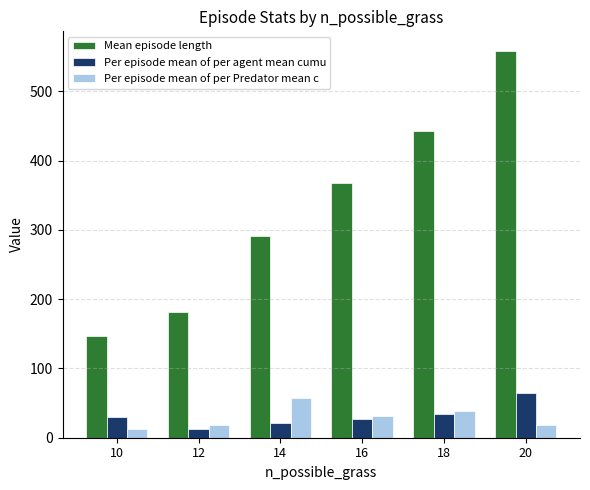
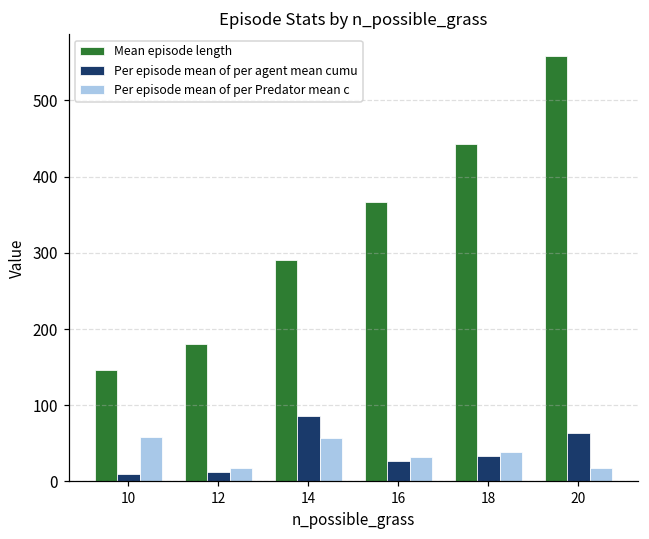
  {
    "Mean episode length": {
      "10": 150,
      "12": 180,
      "14": 290,
      "16": 370,
      "18": 440,
      "20": 560
    },
    "Per episode mean of per agent mean cumu": {
-     "10": 30,
+     "10": 10,
      "12": 10,
-     "14": 20,
+     "14": 90,
      "16": 30,
      "18": 30,
      "20": 60
    },
    "Per episode mean of per Predator mean c": {
-     "10": 10,
+     "10": 60,
      "12": 20,
      "14": 60,
      "16": 30,
      "18": 40,
      "20": 20
    }
  }
